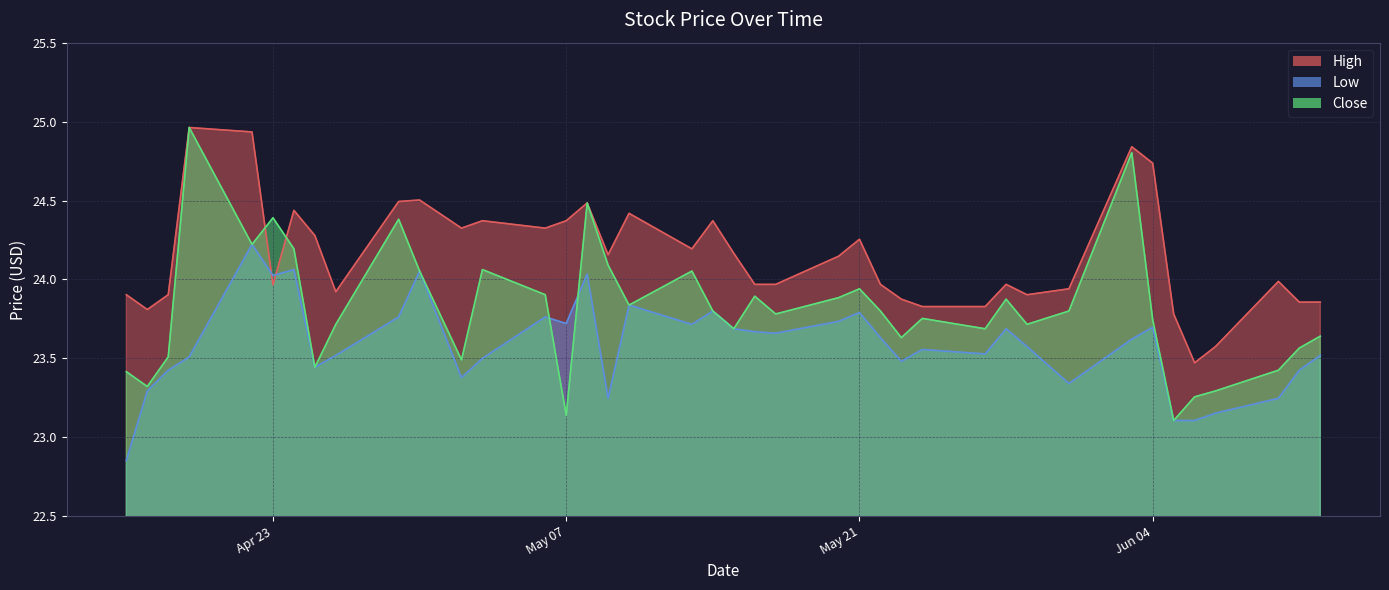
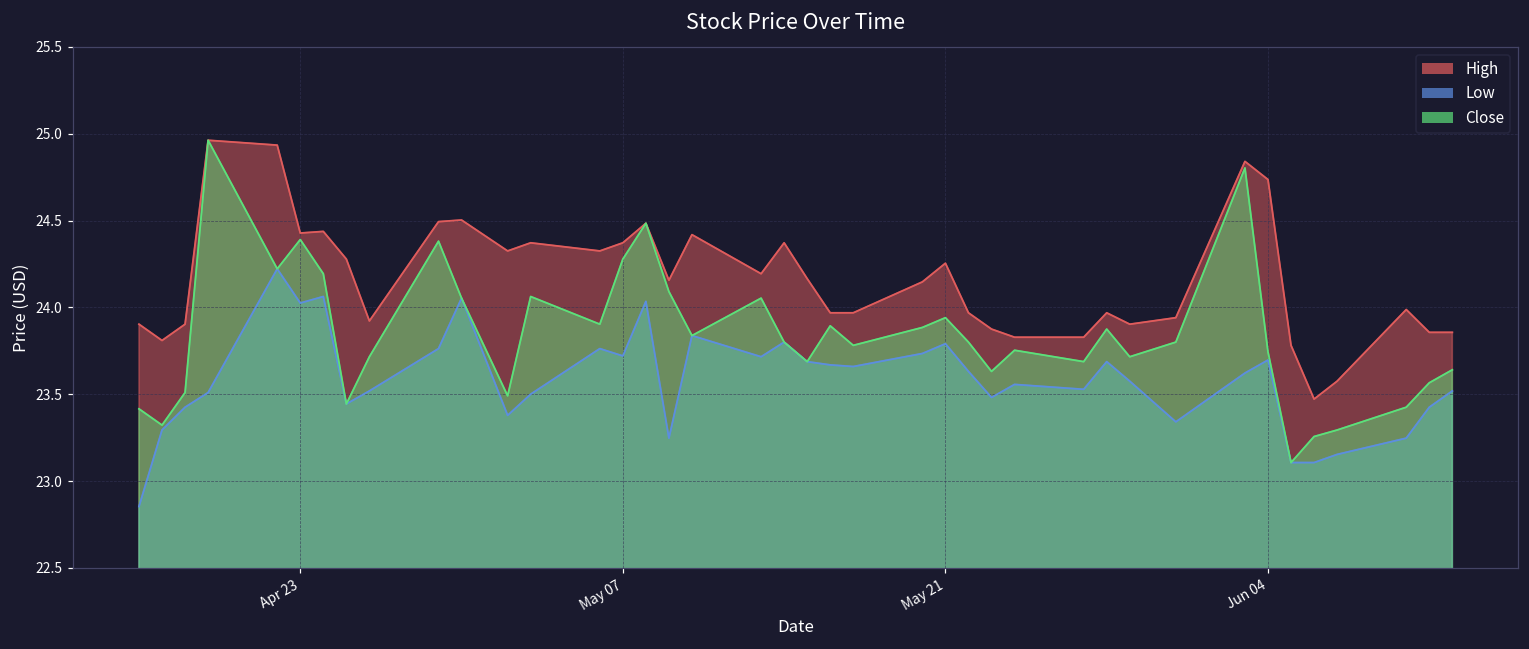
  {
    "High": {
-     "Apr 23": 23.97,
+     "Apr 23": 24.43,
      "May 07": 24.37,
      "May 21": 24.25,
      "Jun 04": 24.74
    },
    "Low": {
      "Apr 23": 24.03,
      "May 07": 23.72,
      "May 21": 23.79,
      "Jun 04": 23.70
    },
    "Close": {
      "Apr 23": 24.39,
-     "May 07": 23.14,
+     "May 07": 24.28,
      "May 21": 23.94,
      "Jun 04": 23.74
    }
  }
